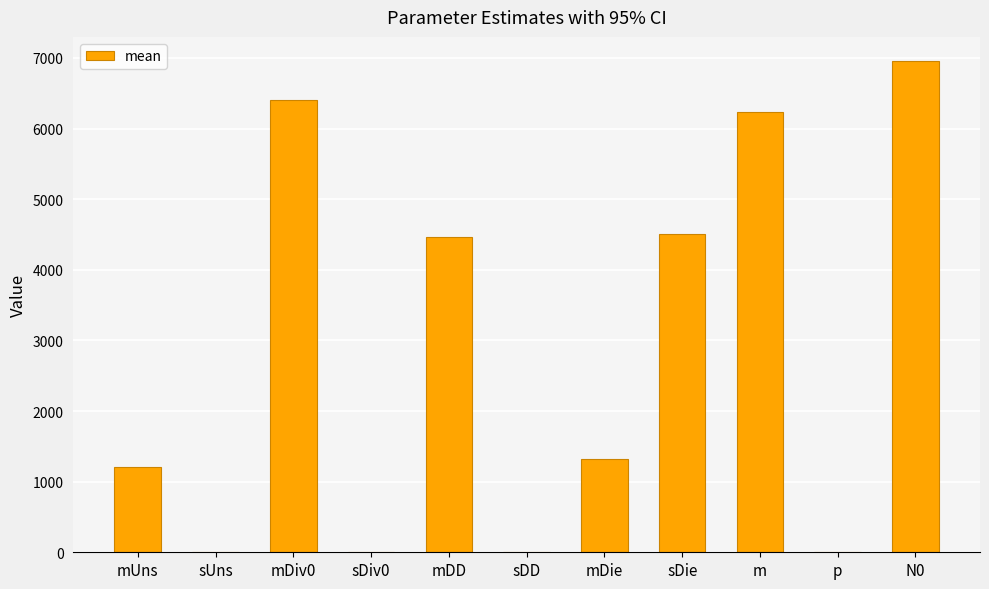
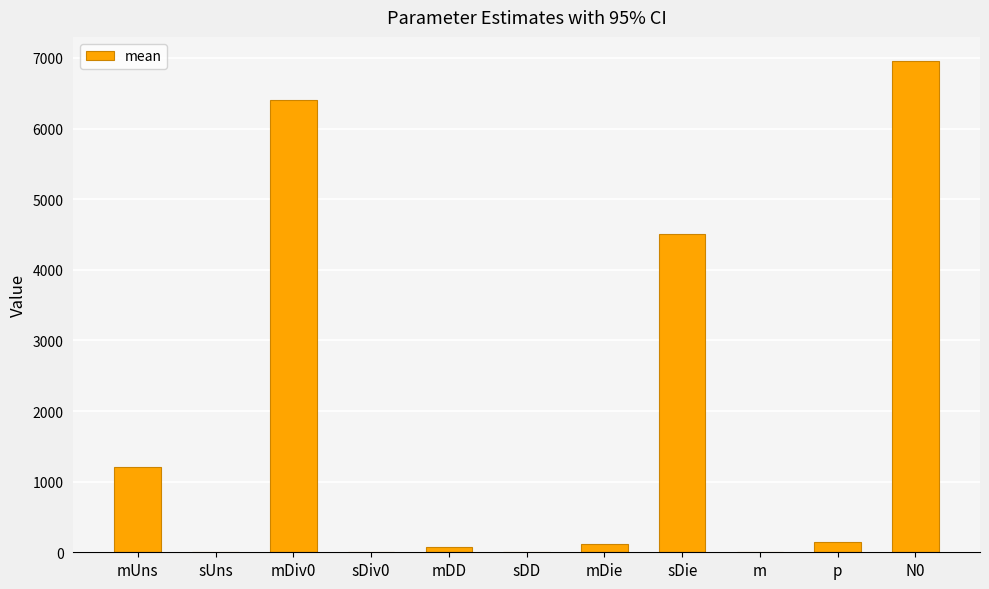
  {
    "mUns": 1200,
    "mDiv0": 6400,
-   "mDD": 4500,
-   "mDie": 1300,
+   "mDD": 100,
+   "mDie": 100,
    "sDie": 4500,
-   "m": 6200,
-   "p": 0,
+   "m": 0,
+   "p": 100,
    "N0": 6900
  }
